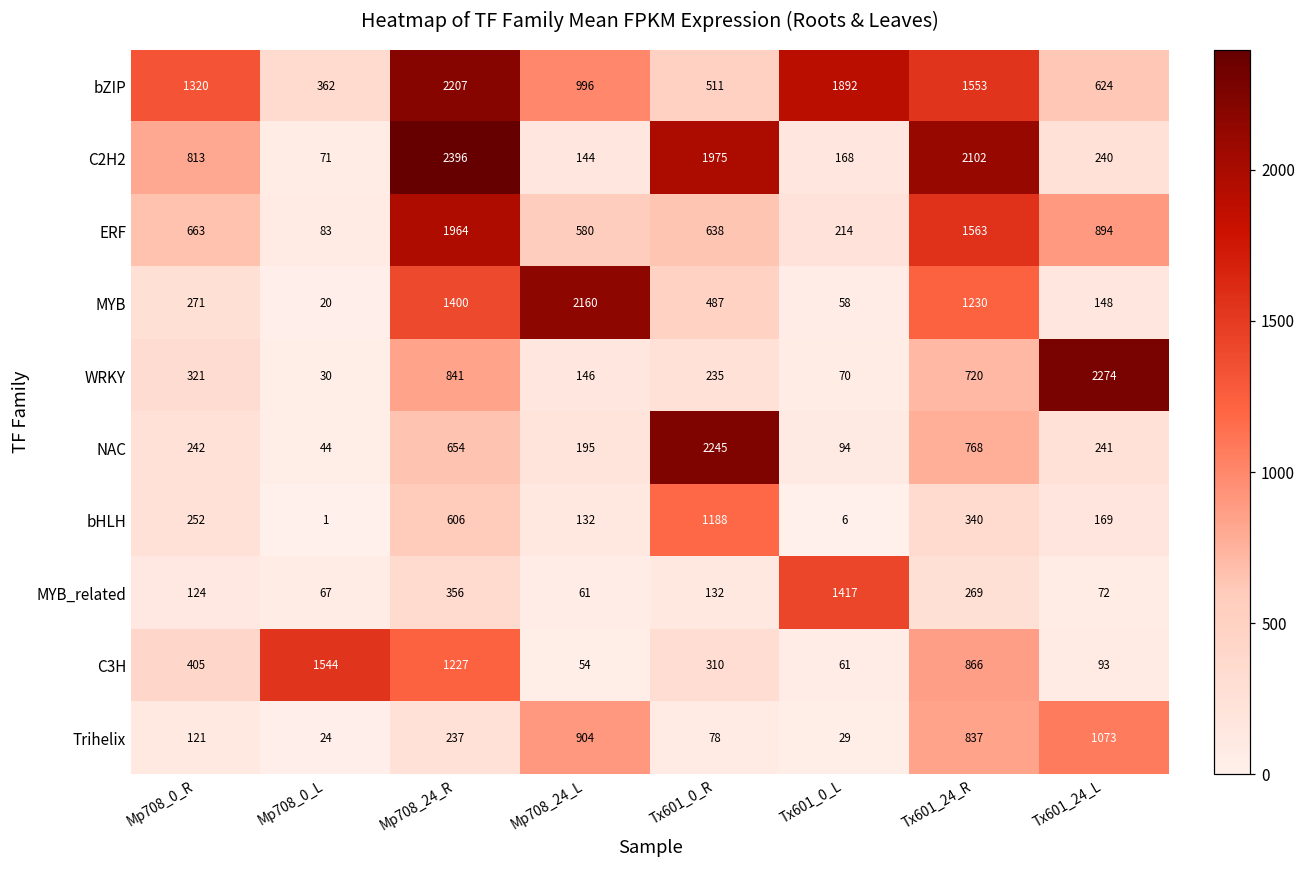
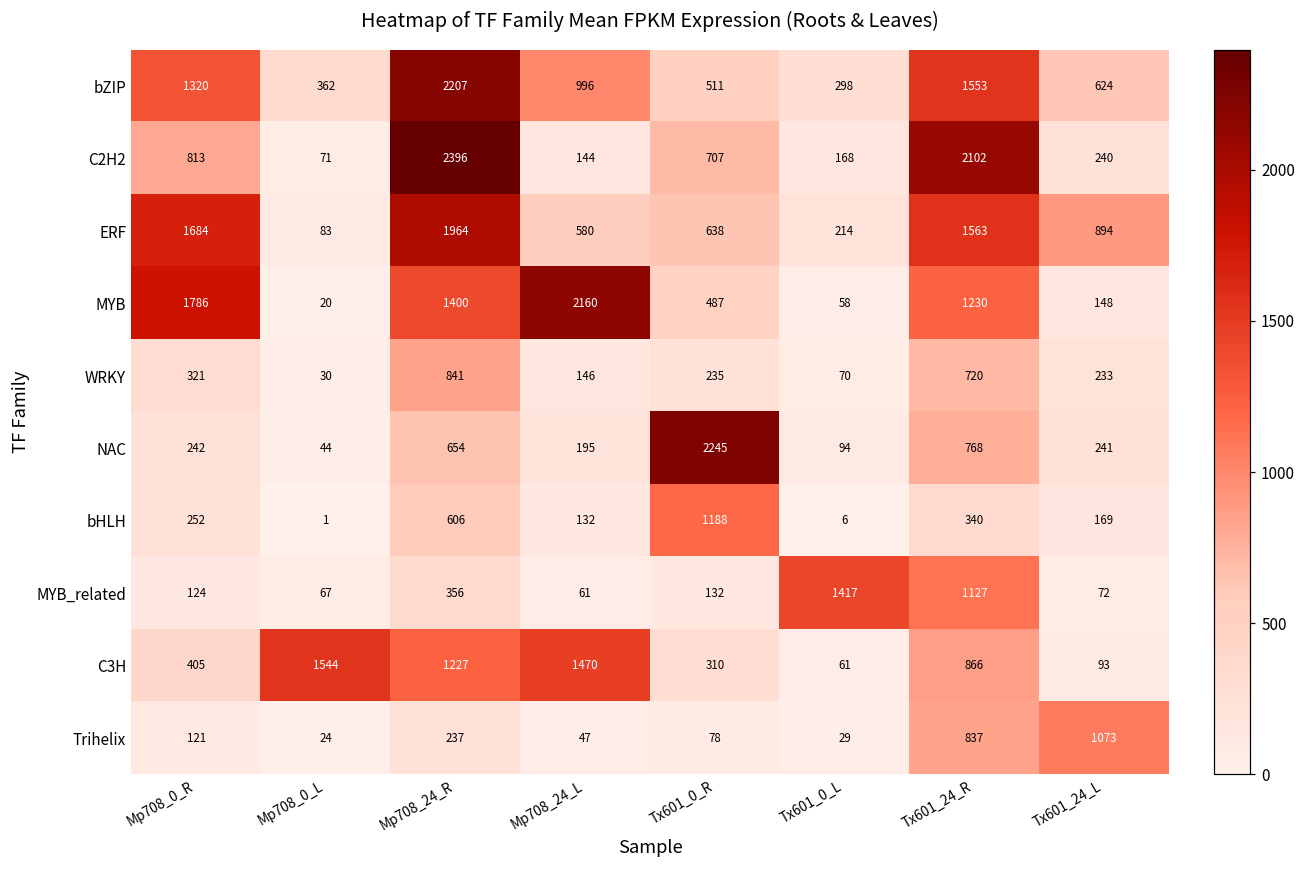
  {
    "bZIP": {
      "Mp708_0_R": 1320,
      "Mp708_0_L": 362,
      "Mp708_24_R": 2207,
      "Mp708_24_L": 996,
      "Tx601_0_R": 511,
-     "Tx601_0_L": 1892,
+     "Tx601_0_L": 298,
      "Tx601_24_R": 1553,
      "Tx601_24_L": 624
    },
    "C2H2": {
      "Mp708_0_R": 813,
      "Mp708_0_L": 71,
      "Mp708_24_R": 2396,
      "Mp708_24_L": 144,
-     "Tx601_0_R": 1975,
+     "Tx601_0_R": 707,
      "Tx601_0_L": 168,
      "Tx601_24_R": 2102,
      "Tx601_24_L": 240
    },
    "ERF": {
-     "Mp708_0_R": 663,
+     "Mp708_0_R": 1684,
      "Mp708_0_L": 83,
      "Mp708_24_R": 1964,
      "Mp708_24_L": 580,
      "Tx601_0_R": 638,
      "Tx601_0_L": 214,
      "Tx601_24_R": 1563,
      "Tx601_24_L": 894
    },
    "MYB": {
-     "Mp708_0_R": 271,
+     "Mp708_0_R": 1786,
      "Mp708_0_L": 20,
      "Mp708_24_R": 1400,
      "Mp708_24_L": 2160,
      "Tx601_0_R": 487,
      "Tx601_0_L": 58,
      "Tx601_24_R": 1230,
      "Tx601_24_L": 148
    },
    "WRKY": {
      "Mp708_0_R": 321,
      "Mp708_0_L": 30,
      "Mp708_24_R": 841,
      "Mp708_24_L": 146,
      "Tx601_0_R": 235,
      "Tx601_0_L": 70,
      "Tx601_24_R": 720,
-     "Tx601_24_L": 2274
+     "Tx601_24_L": 233
    },
    "NAC": {
      "Mp708_0_R": 242,
      "Mp708_0_L": 44,
      "Mp708_24_R": 654,
      "Mp708_24_L": 195,
      "Tx601_0_R": 2245,
      "Tx601_0_L": 94,
      "Tx601_24_R": 768,
      "Tx601_24_L": 241
    },
    "bHLH": {
      "Mp708_0_R": 252,
      "Mp708_0_L": 1,
      "Mp708_24_R": 606,
      "Mp708_24_L": 132,
      "Tx601_0_R": 1188,
      "Tx601_0_L": 6,
      "Tx601_24_R": 340,
      "Tx601_24_L": 169
    },
    "MYB_related": {
      "Mp708_0_R": 124,
      "Mp708_0_L": 67,
      "Mp708_24_R": 356,
      "Mp708_24_L": 61,
      "Tx601_0_R": 132,
      "Tx601_0_L": 1417,
-     "Tx601_24_R": 269,
+     "Tx601_24_R": 1127,
      "Tx601_24_L": 72
    },
    "C3H": {
      "Mp708_0_R": 405,
      "Mp708_0_L": 1544,
      "Mp708_24_R": 1227,
-     "Mp708_24_L": 54,
+     "Mp708_24_L": 1470,
      "Tx601_0_R": 310,
      "Tx601_0_L": 61,
      "Tx601_24_R": 866,
      "Tx601_24_L": 93
    },
    "Trihelix": {
      "Mp708_0_R": 121,
      "Mp708_0_L": 24,
      "Mp708_24_R": 237,
-     "Mp708_24_L": 904,
+     "Mp708_24_L": 47,
      "Tx601_0_R": 78,
      "Tx601_0_L": 29,
      "Tx601_24_R": 837,
      "Tx601_24_L": 1073
    }
  }
